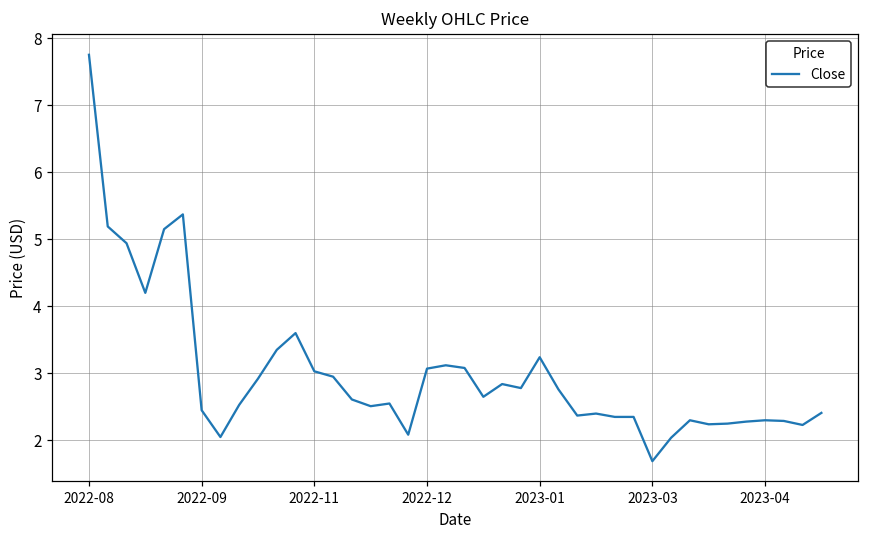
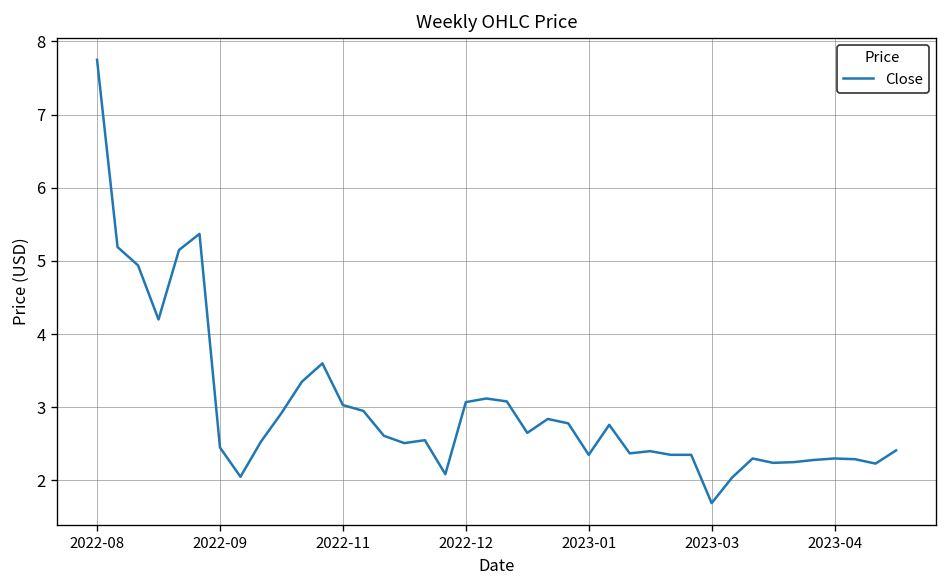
  {
    "2022-08": 7.8,
    "2022-09": 2.5,
    "2022-11": 3.0,
    "2022-12": 3.1,
-   "2023-01": 3.2,
+   "2023-01": 2.4,
    "2023-03": 1.7,
    "2023-04": 2.3
  }
